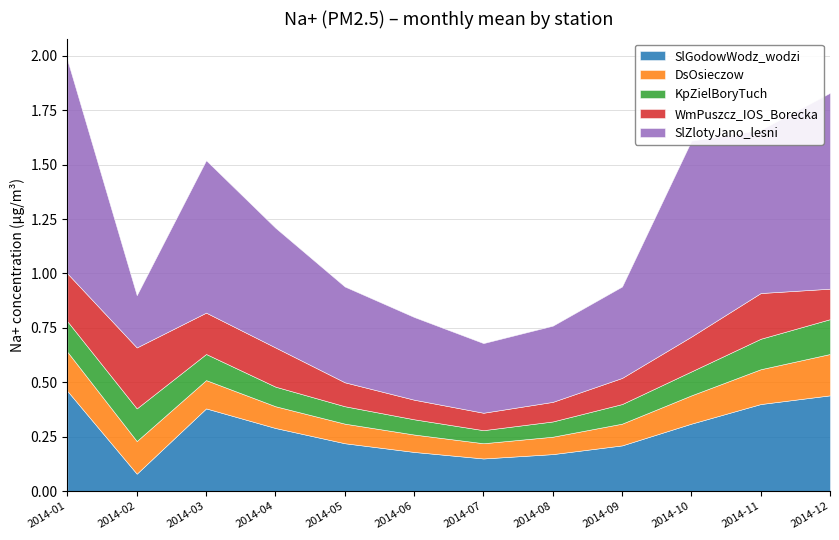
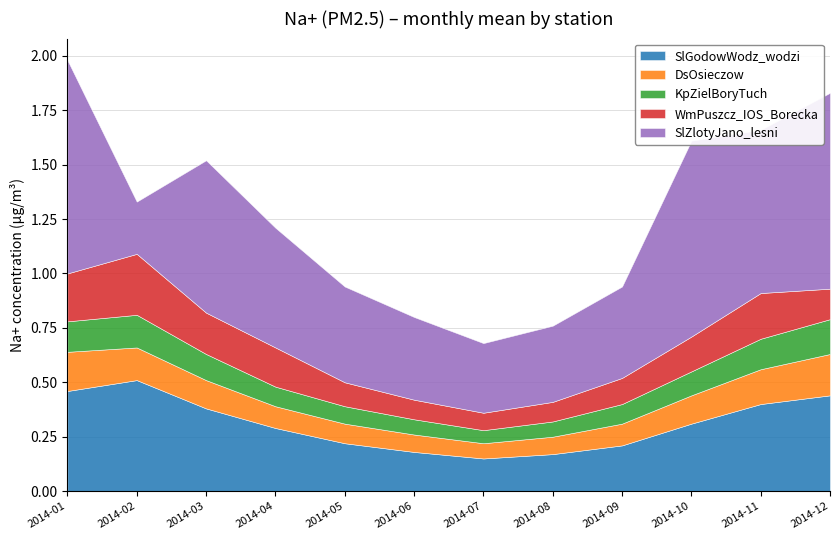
  {
    "SlGodowWodz_wodzi": {
      "2014-01": 0.46,
-     "2014-02": 0.08,
+     "2014-02": 0.51,
      "2014-03": 0.38,
      "2014-04": 0.29,
      "2014-05": 0.22,
      "2014-06": 0.18,
      "2014-07": 0.15,
      "2014-08": 0.17,
      "2014-09": 0.21,
      "2014-10": 0.31,
      "2014-11": 0.40,
      "2014-12": 0.44
    },
    "DsOsieczow": {
      "2014-01": 0.18,
      "2014-02": 0.15,
      "2014-03": 0.13,
      "2014-04": 0.10,
      "2014-05": 0.09,
      "2014-06": 0.08,
      "2014-07": 0.07,
      "2014-08": 0.08,
      "2014-09": 0.10,
      "2014-10": 0.13,
      "2014-11": 0.16,
      "2014-12": 0.19
    },
    "KpZielBoryTuch": {
      "2014-01": 0.14,
      "2014-02": 0.15,
      "2014-03": 0.12,
      "2014-04": 0.09,
      "2014-05": 0.08,
      "2014-06": 0.07,
      "2014-07": 0.06,
      "2014-08": 0.07,
      "2014-09": 0.09,
      "2014-10": 0.11,
      "2014-11": 0.14,
      "2014-12": 0.16
    },
    "WmPuszcz_IOS_Borecka": {
      "2014-01": 0.22,
      "2014-02": 0.28,
      "2014-03": 0.19,
      "2014-04": 0.18,
      "2014-05": 0.11,
      "2014-06": 0.09,
      "2014-07": 0.08,
      "2014-08": 0.09,
      "2014-09": 0.12,
      "2014-10": 0.16,
      "2014-11": 0.21,
      "2014-12": 0.14
    },
    "SlZlotyJano_lesni": {
      "2014-01": 0.98,
      "2014-02": 0.24,
      "2014-03": 0.70,
      "2014-04": 0.55,
      "2014-05": 0.44,
      "2014-06": 0.38,
      "2014-07": 0.32,
      "2014-08": 0.35,
      "2014-09": 0.42,
      "2014-12": 0.90
    }
  }
